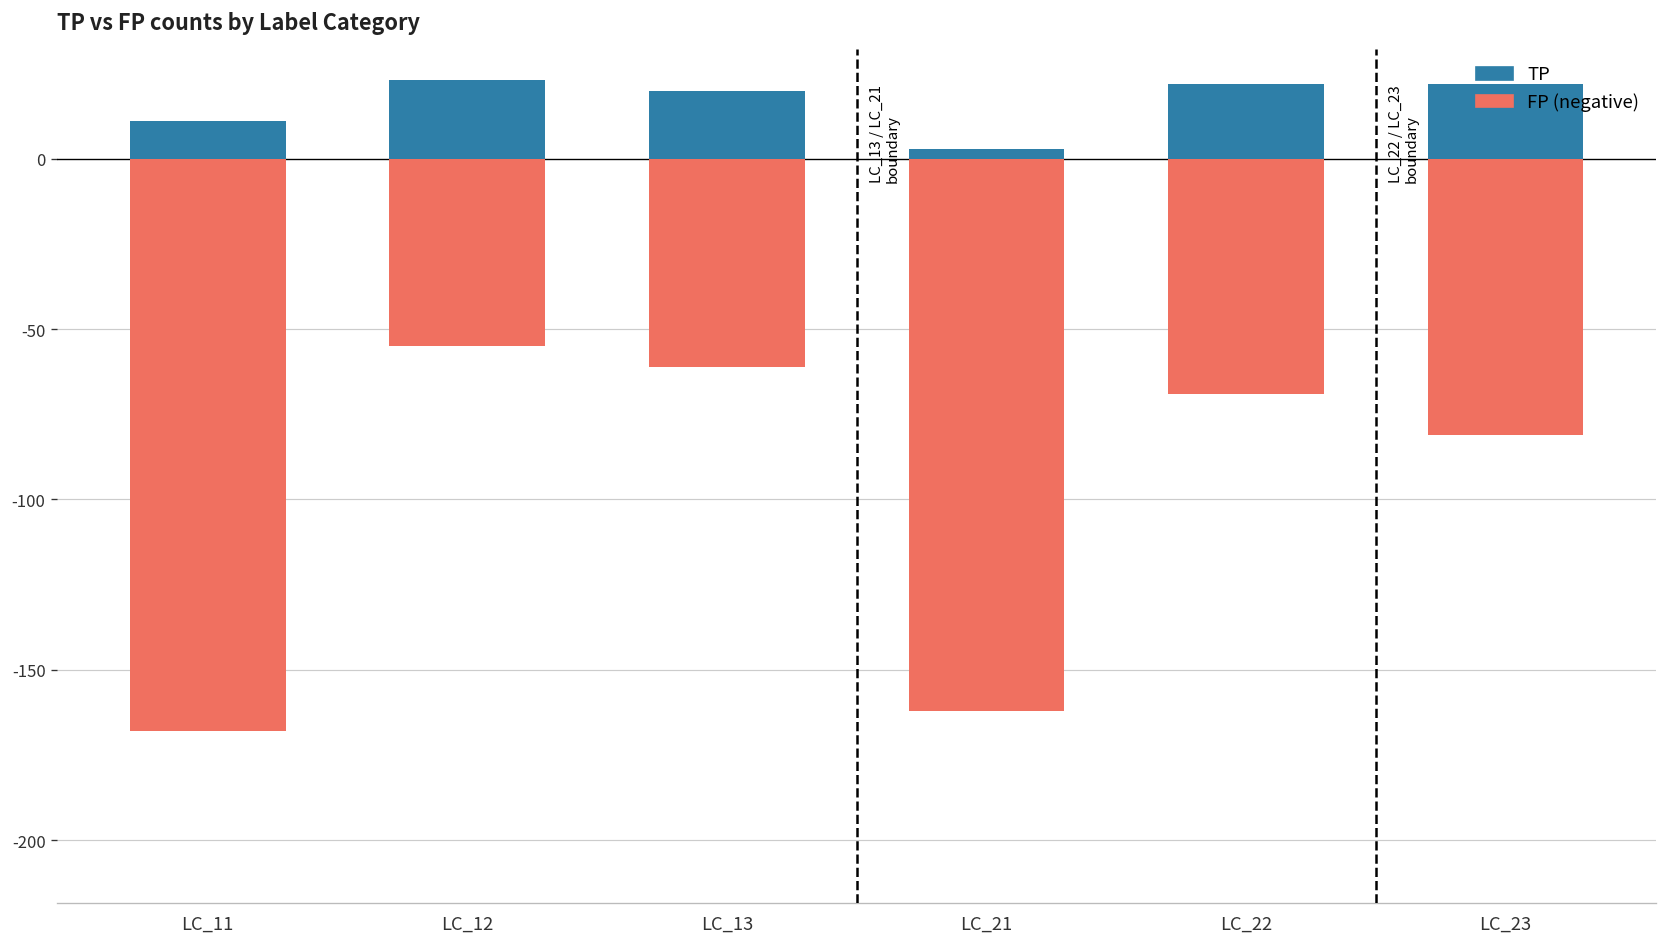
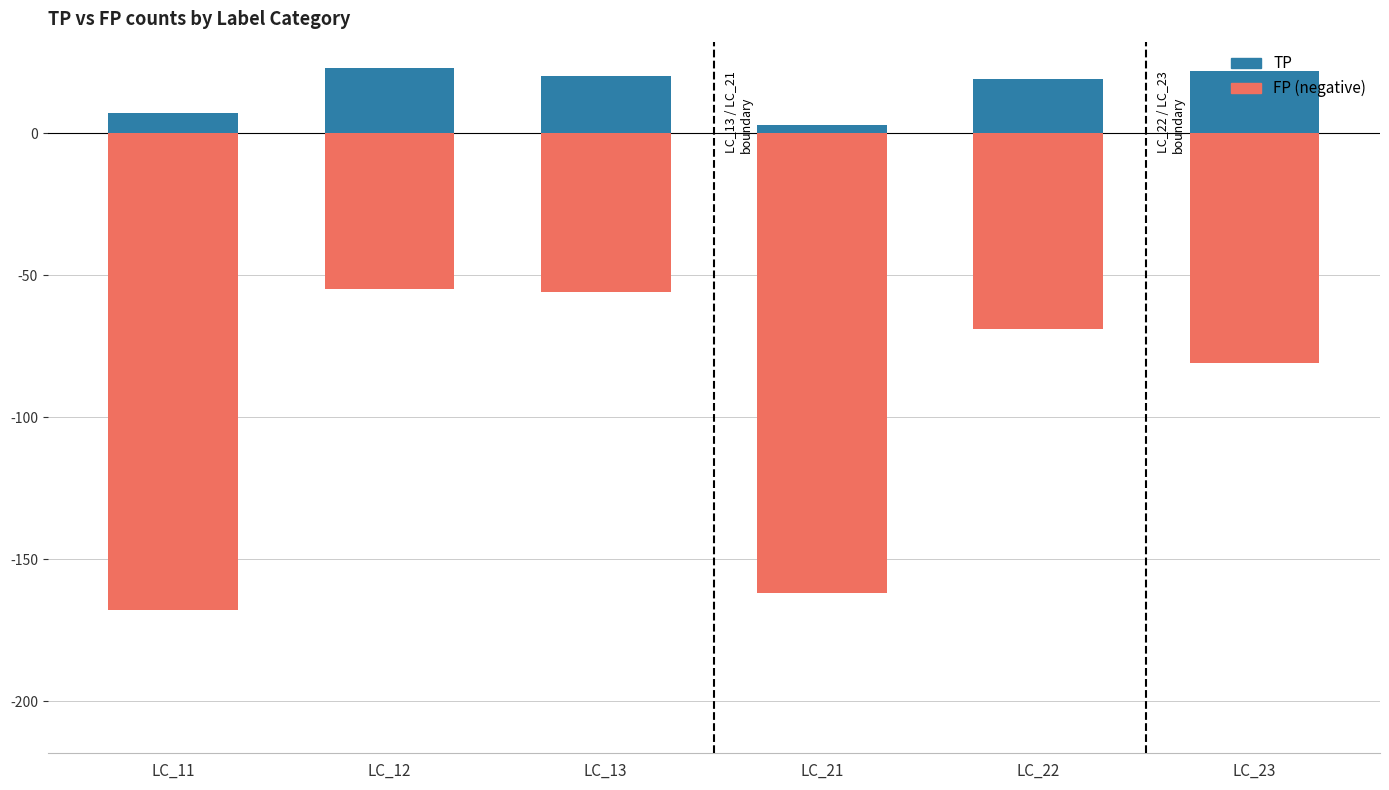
  {
    "TP": {
-     "LC_11": 11,
+     "LC_11": 7,
      "LC_12": 23,
      "LC_13": 20,
      "LC_21": 3,
-     "LC_22": 22,
+     "LC_22": 19,
      "LC_23": 22
    },
    "FP (negative)": {
      "LC_11": -168,
      "LC_12": -55,
-     "LC_13": -61,
+     "LC_13": -56,
      "LC_21": -162,
      "LC_22": -69,
      "LC_23": -81
    }
  }
